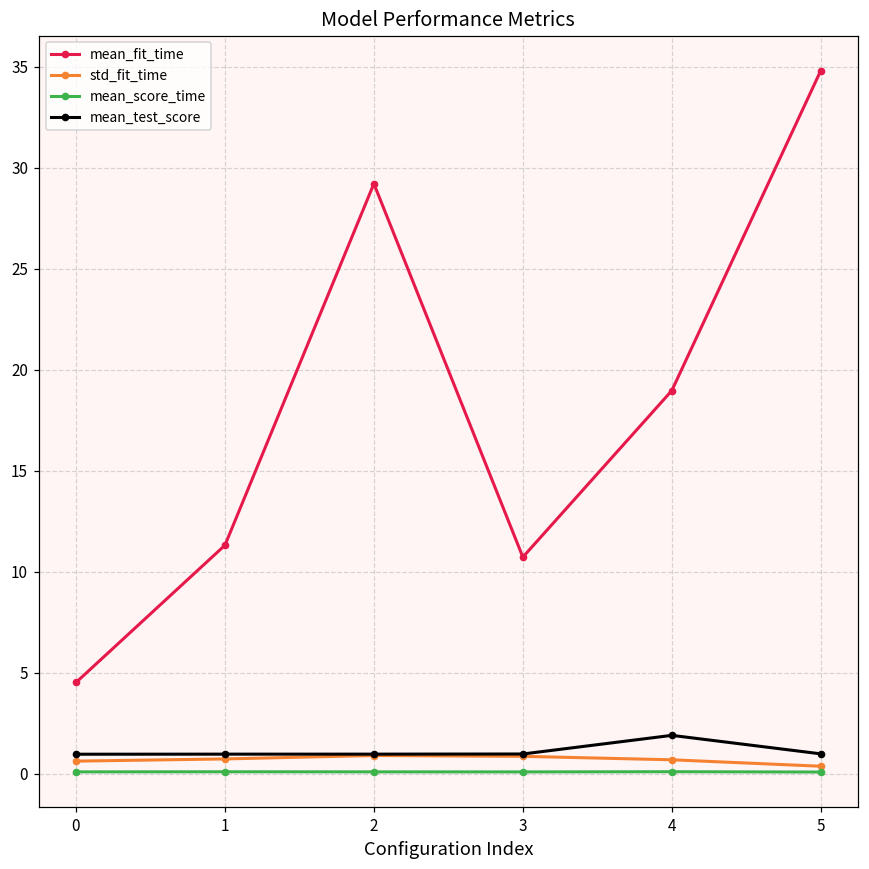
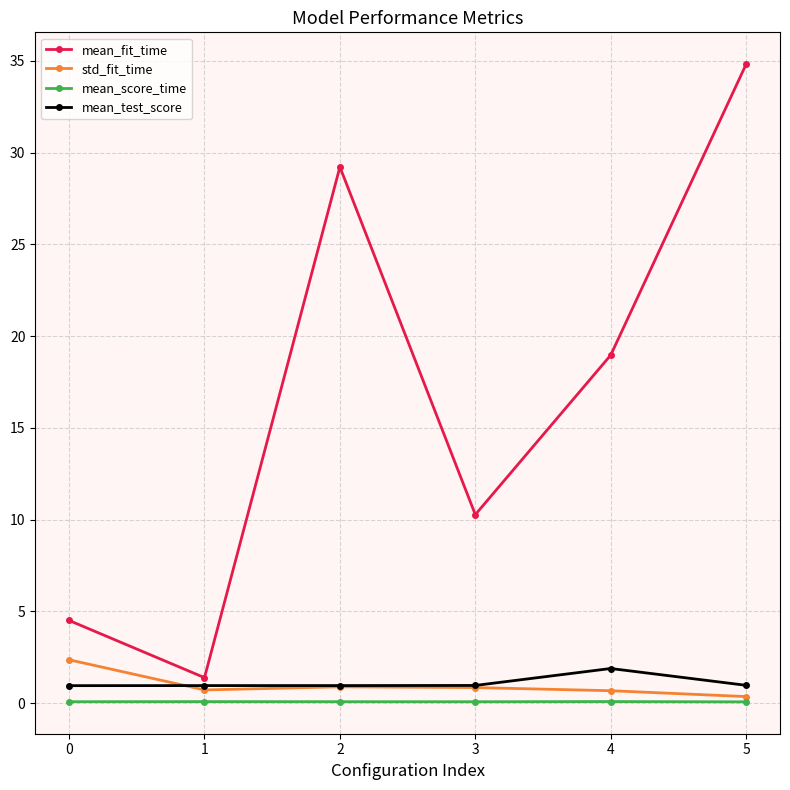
  {
    "mean_fit_time": {
      "0": 4.5,
-     "1": 11.3,
+     "1": 1.4,
      "2": 29.2,
-     "3": 10.7,
+     "3": 10.3,
      "4": 19.0,
      "5": 34.8
    },
    "std_fit_time": {
-     "0": 0.6,
+     "0": 2.4,
      "1": 0.7,
      "4": 0.7,
      "5": 0.4
    },
    "mean_score_time": {
      "0": 0.1,
      "1": 0.1,
      "2": 0.1,
      "3": 0.1,
      "4": 0.1,
      "5": 0.1
    },
    "mean_test_score": {
      "0": 1.0,
      "1": 1.0,
      "4": 1.9,
      "5": 1.0
    }
  }
